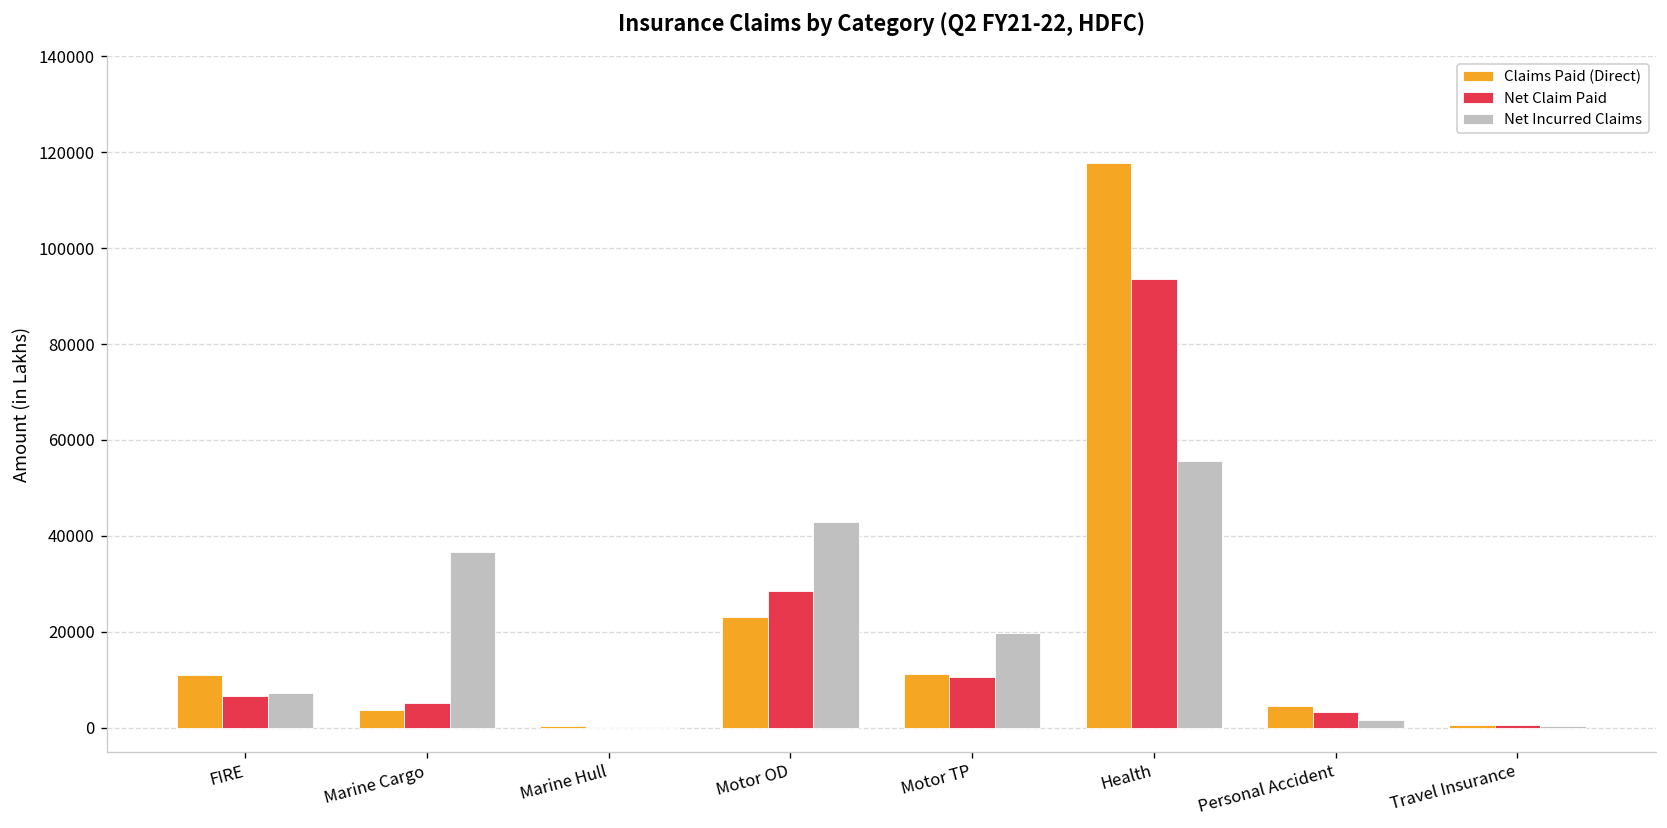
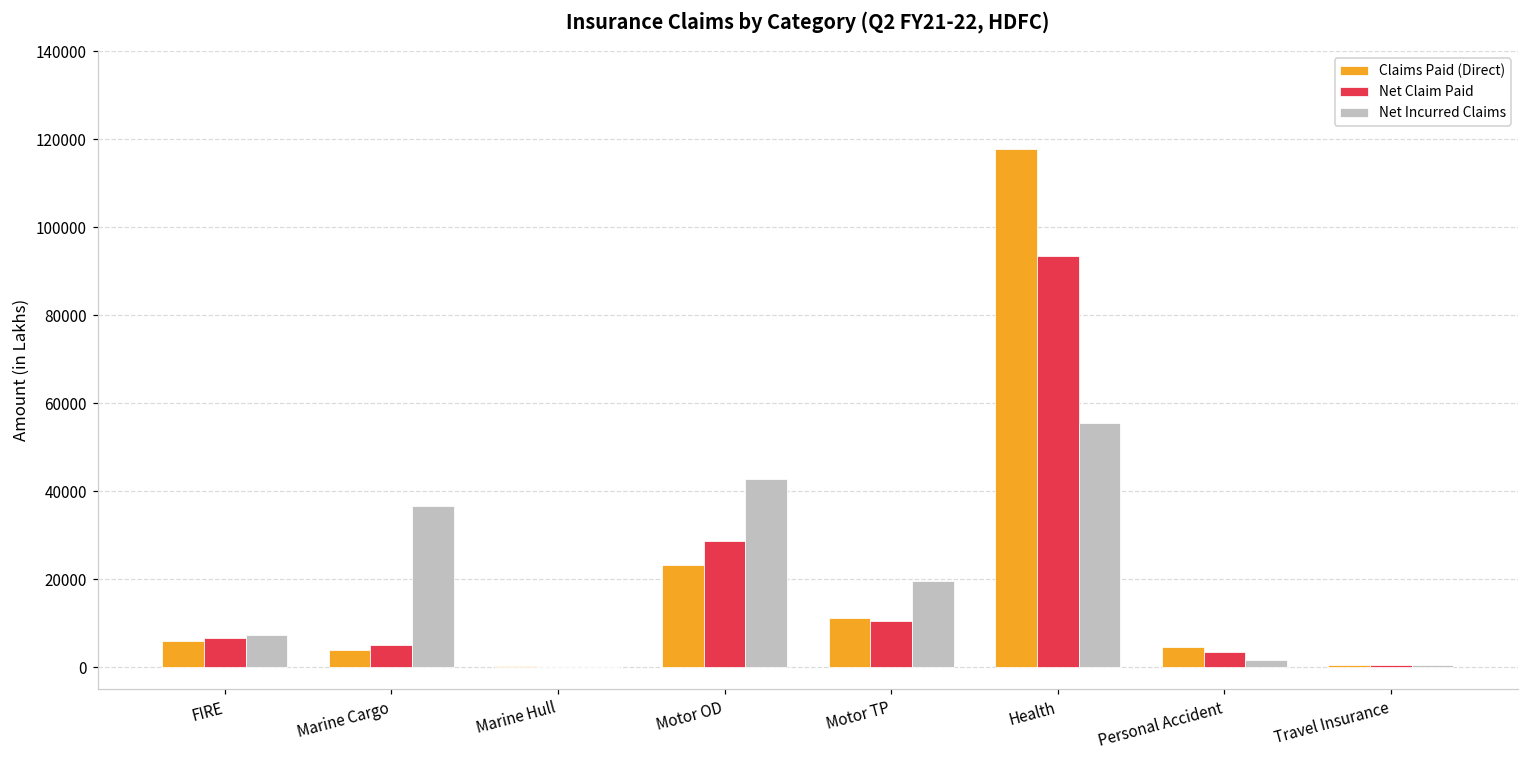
  {
    "Claims Paid (Direct)": {
-     "FIRE": 11000,
+     "FIRE": 6000,
      "Marine Cargo": 4000,
      "Motor OD": 23000,
      "Motor TP": 11000,
      "Health": 118000,
      "Personal Accident": 5000
    },
    "Net Claim Paid": {
      "FIRE": 7000,
      "Marine Cargo": 5000,
      "Motor OD": 29000,
      "Motor TP": 11000,
      "Health": 94000,
      "Personal Accident": 3000
    },
    "Net Incurred Claims": {
      "FIRE": 7000,
      "Marine Cargo": 37000,
      "Motor OD": 43000,
      "Motor TP": 20000,
      "Health": 56000,
      "Personal Accident": 2000
    }
  }
